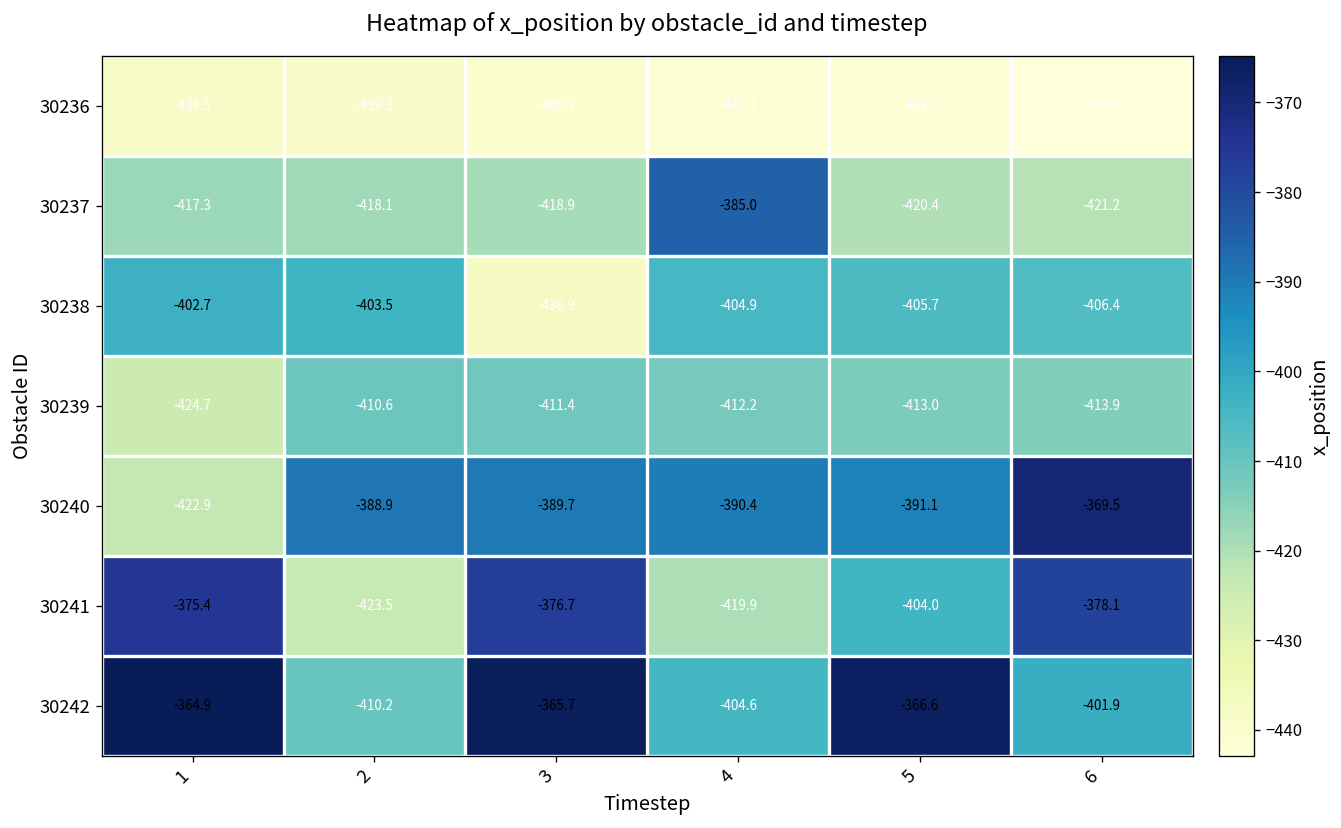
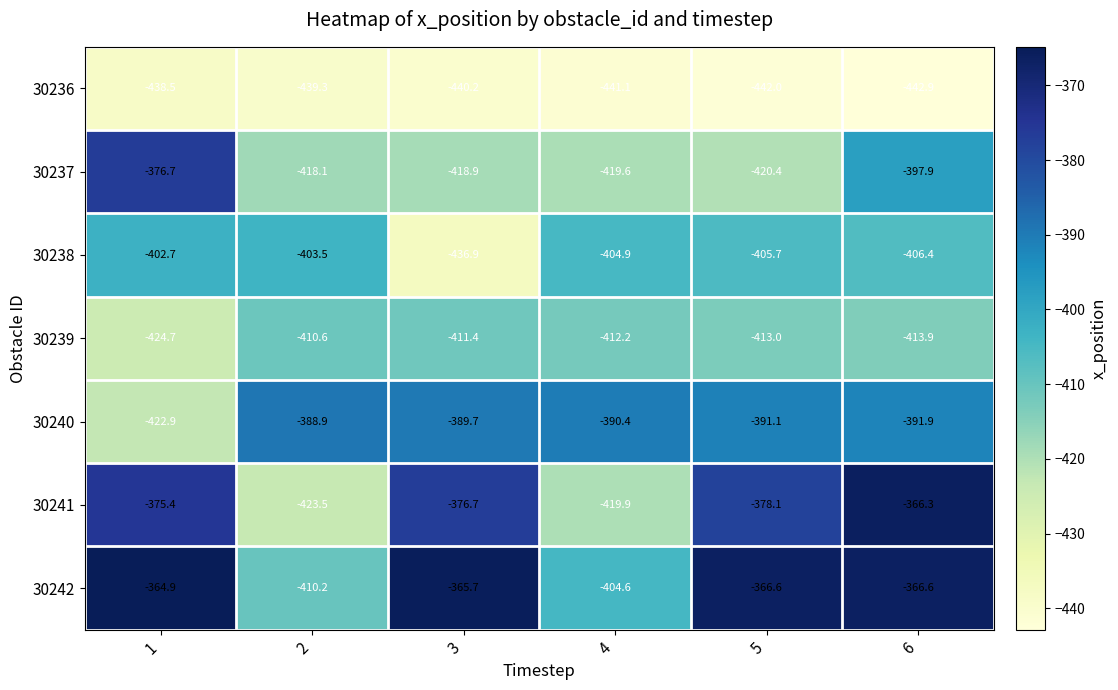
  {
    "30236": {
      "1": -438.5,
      "2": -439.3,
      "3": -440.2
    },
    "30237": {
-     "1": -417.3,
+     "1": -376.7,
      "2": -418.1,
      "3": -418.9,
-     "4": -385.0,
+     "4": -419.6,
      "5": -420.4,
-     "6": -421.2
+     "6": -397.9
    },
    "30238": {
      "1": -402.7,
      "2": -403.5,
      "3": -436.9,
      "4": -404.9,
      "5": -405.7,
      "6": -406.4
    },
    "30239": {
      "1": -424.7,
      "2": -410.6,
      "3": -411.4,
      "4": -412.2,
      "5": -413.0,
      "6": -413.9
    },
    "30240": {
      "1": -422.9,
      "2": -388.9,
      "3": -389.7,
      "4": -390.4,
      "5": -391.1,
-     "6": -369.5
+     "6": -391.9
    },
    "30241": {
      "1": -375.4,
      "2": -423.5,
      "3": -376.7,
      "4": -419.9,
-     "5": -404.0,
-     "6": -378.1
+     "5": -378.1,
+     "6": -366.3
    },
    "30242": {
      "1": -364.9,
      "2": -410.2,
      "3": -365.7,
      "4": -404.6,
      "5": -366.6,
-     "6": -401.9
+     "6": -366.6
    }
  }
